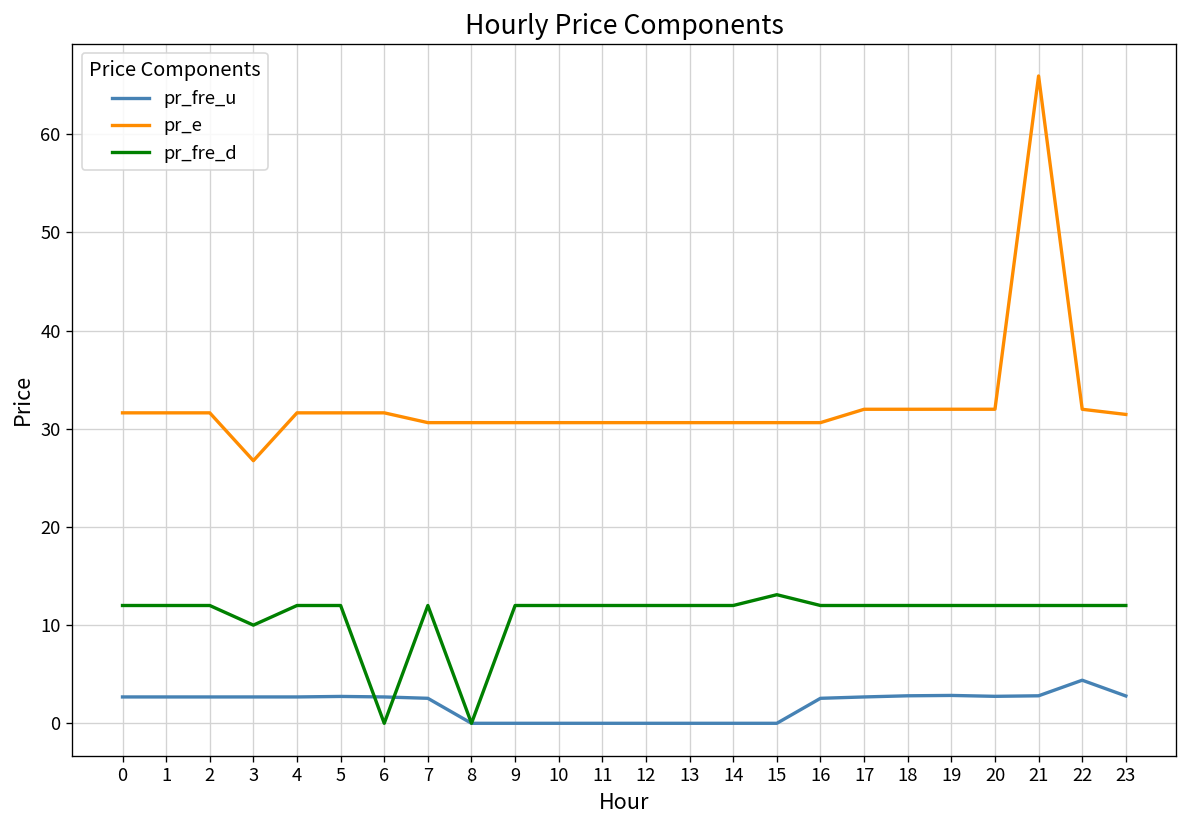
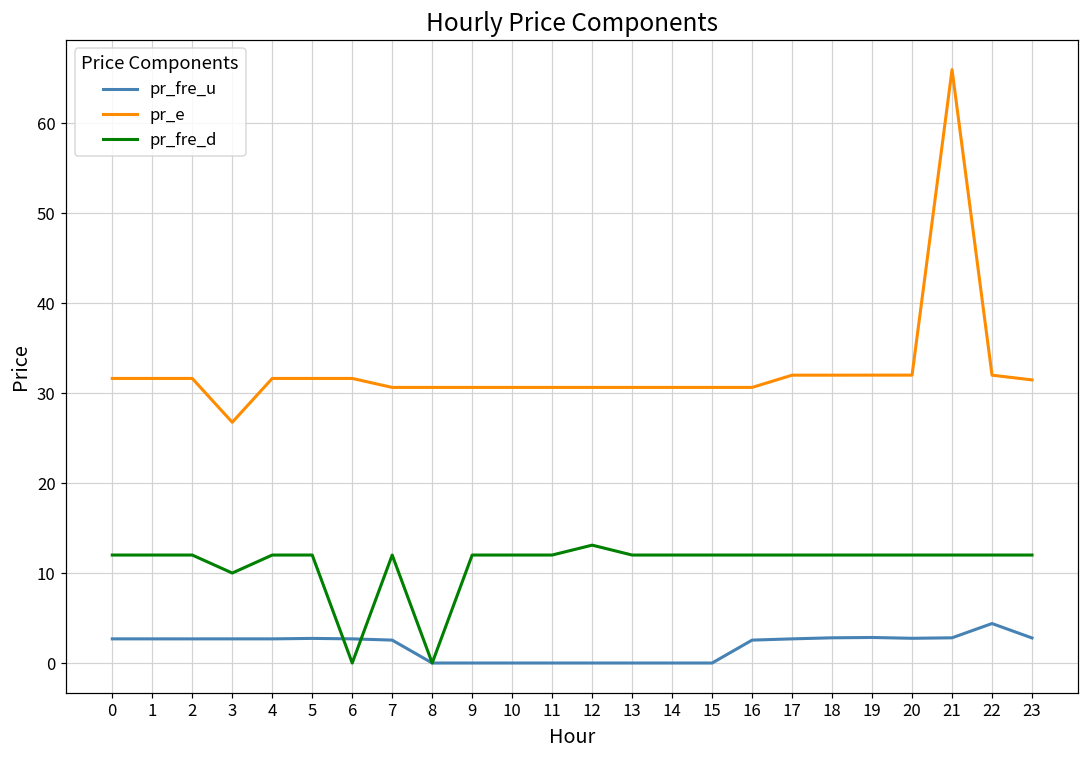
  {
    "pr_fre_u": {
      "0": 3,
      "1": 3,
      "2": 3,
      "3": 3,
      "4": 3,
      "5": 3,
      "6": 3,
      "7": 3,
      "9": 0,
      "10": 0,
      "11": 0,
      "12": 0,
      "13": 0,
      "14": 0,
      "15": 0,
      "16": 3,
      "17": 3,
      "18": 3,
      "19": 3,
      "20": 3,
      "21": 3,
      "22": 4,
      "23": 3
    },
    "pr_e": {
      "0": 32,
      "1": 32,
      "2": 32,
      "3": 27,
      "4": 32,
      "5": 32,
      "6": 32,
      "7": 31,
      "8": 31,
      "9": 31,
      "10": 31,
      "11": 31,
      "12": 31,
      "13": 31,
      "14": 31,
      "15": 31,
      "16": 31,
      "17": 32,
      "18": 32,
      "19": 32,
      "20": 32,
      "21": 66,
      "22": 32,
      "23": 31
    },
    "pr_fre_d": {
      "0": 12,
      "1": 12,
      "2": 12,
      "3": 10,
      "4": 12,
      "5": 12,
      "6": 0,
      "7": 12,
      "9": 12,
      "10": 12,
      "11": 12,
-     "12": 12,
+     "12": 13,
      "13": 12,
      "14": 12,
-     "15": 13,
+     "15": 12,
      "16": 12,
      "17": 12,
      "18": 12,
      "19": 12,
      "20": 12,
      "21": 12,
      "22": 12,
      "23": 12
    }
  }
